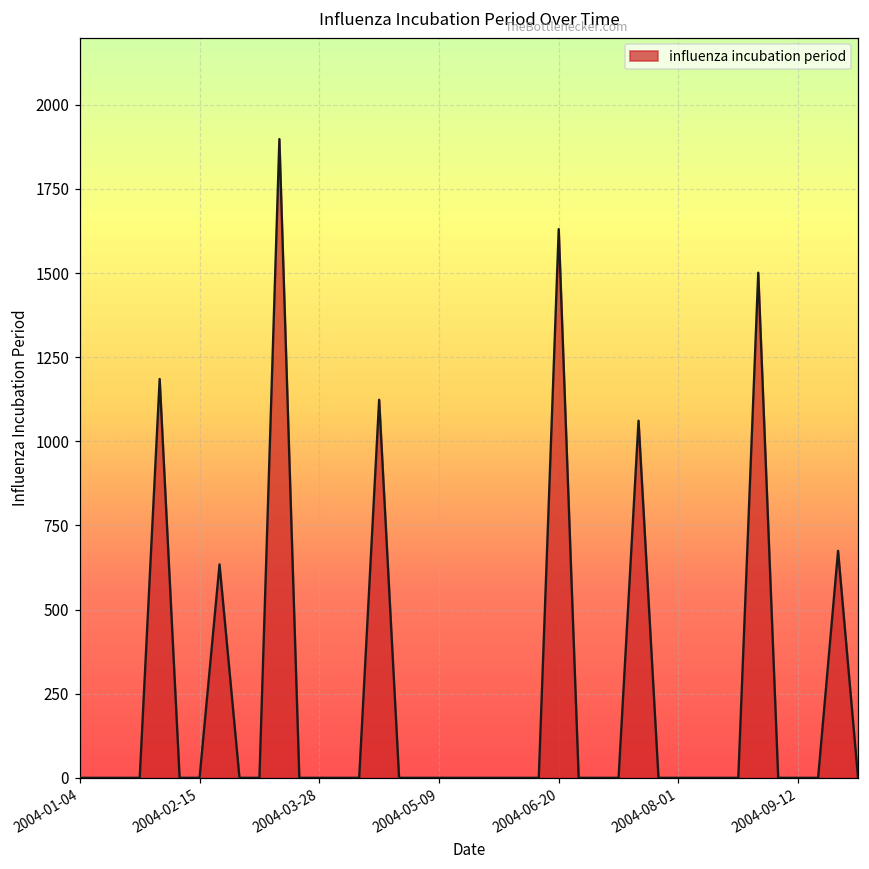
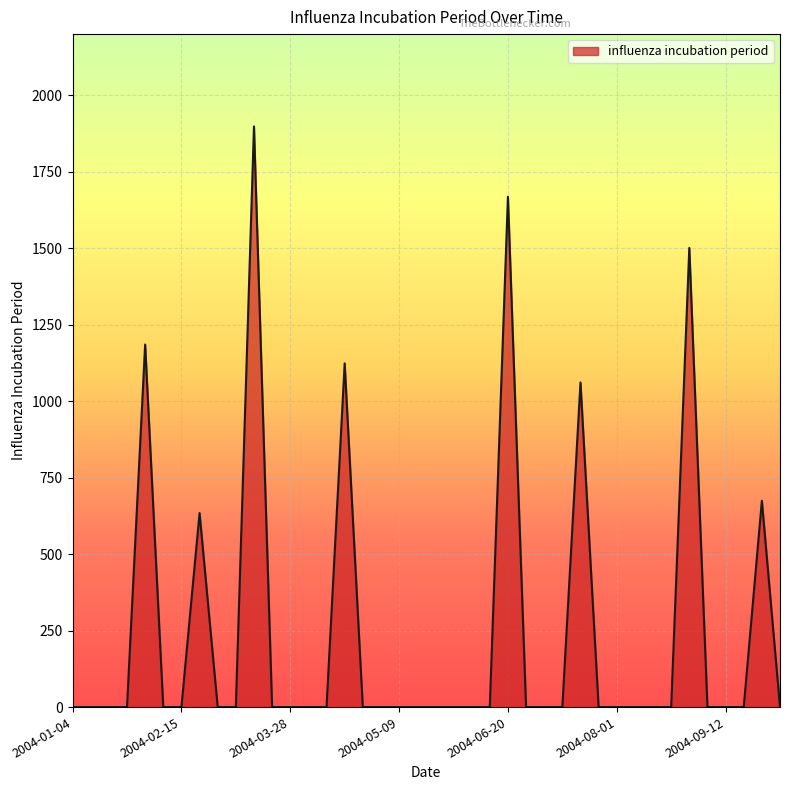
  {
    "2004-01-04": 0,
    "2004-02-15": 0,
    "2004-03-28": 0,
    "2004-05-09": 0,
-   "2004-06-20": 1630,
+   "2004-06-20": 1670,
    "2004-08-01": 0,
    "2004-09-12": 0
  }
